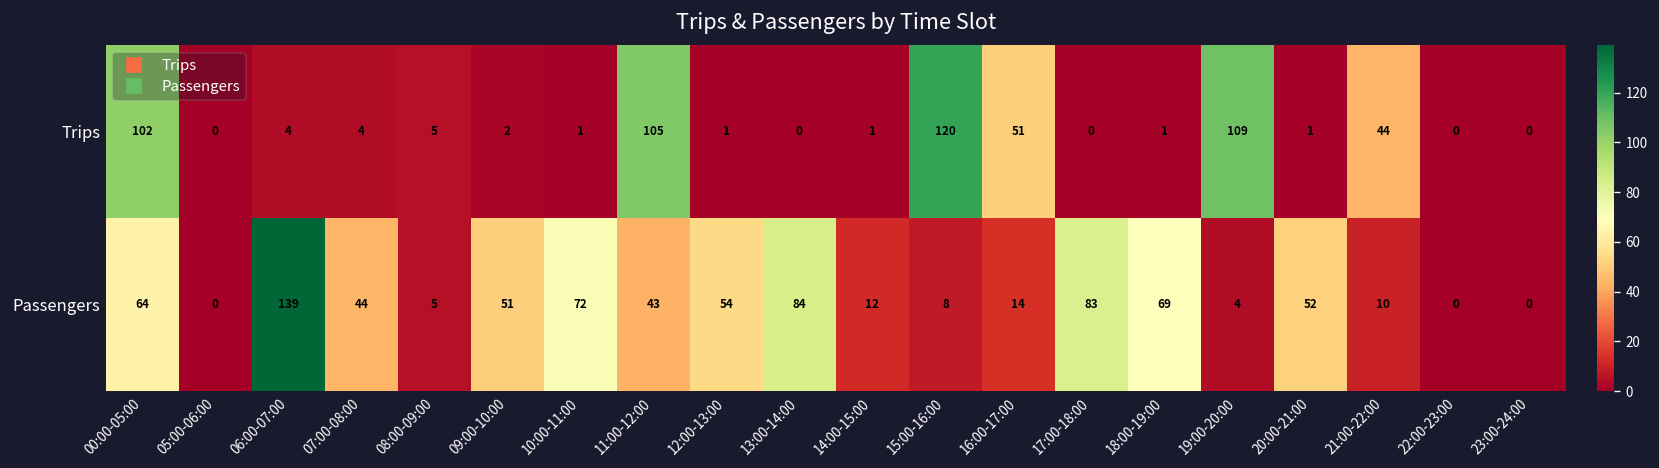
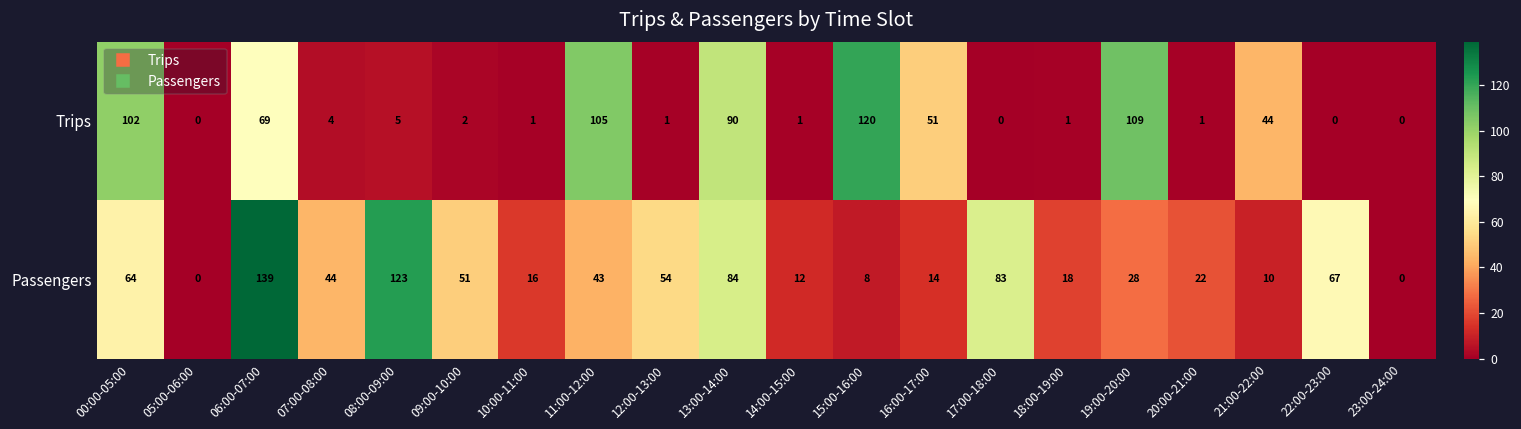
  {
    "Trips": {
      "00:00-05:00": 102,
      "05:00-06:00": 0,
-     "06:00-07:00": 4,
+     "06:00-07:00": 69,
      "07:00-08:00": 4,
      "08:00-09:00": 5,
      "09:00-10:00": 2,
      "10:00-11:00": 1,
      "11:00-12:00": 105,
      "12:00-13:00": 1,
-     "13:00-14:00": 0,
+     "13:00-14:00": 90,
      "14:00-15:00": 1,
      "15:00-16:00": 120,
      "16:00-17:00": 51,
      "17:00-18:00": 0,
      "18:00-19:00": 1,
      "19:00-20:00": 109,
      "20:00-21:00": 1,
      "21:00-22:00": 44,
      "22:00-23:00": 0,
      "23:00-24:00": 0
    },
    "Passengers": {
      "00:00-05:00": 64,
      "05:00-06:00": 0,
      "06:00-07:00": 139,
      "07:00-08:00": 44,
-     "08:00-09:00": 5,
+     "08:00-09:00": 123,
      "09:00-10:00": 51,
-     "10:00-11:00": 72,
+     "10:00-11:00": 16,
      "11:00-12:00": 43,
      "12:00-13:00": 54,
      "13:00-14:00": 84,
      "14:00-15:00": 12,
      "15:00-16:00": 8,
      "16:00-17:00": 14,
      "17:00-18:00": 83,
-     "18:00-19:00": 69,
-     "19:00-20:00": 4,
-     "20:00-21:00": 52,
+     "18:00-19:00": 18,
+     "19:00-20:00": 28,
+     "20:00-21:00": 22,
      "21:00-22:00": 10,
-     "22:00-23:00": 0,
+     "22:00-23:00": 67,
      "23:00-24:00": 0
    }
  }
